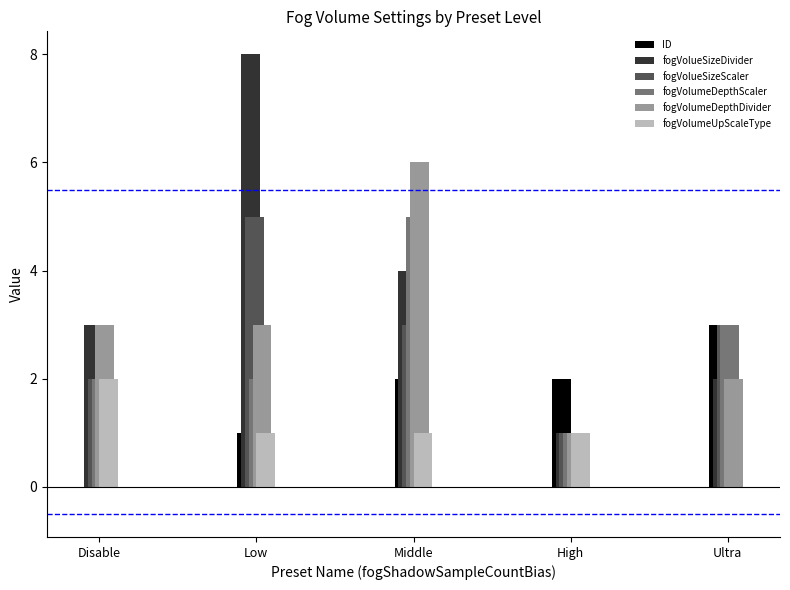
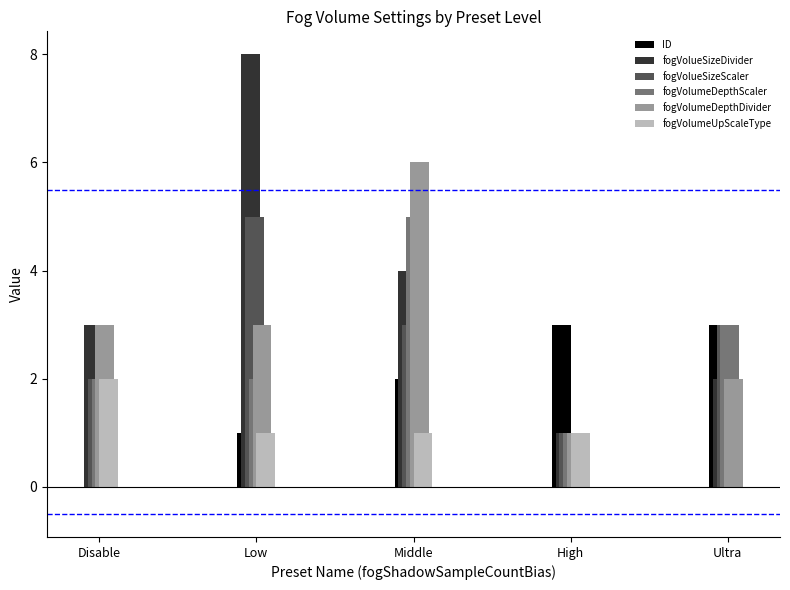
  {
    "ID": {
      "Disable": 0,
-     "High": 2,
+     "High": 3,
      "Ultra": 3
    }
  }
